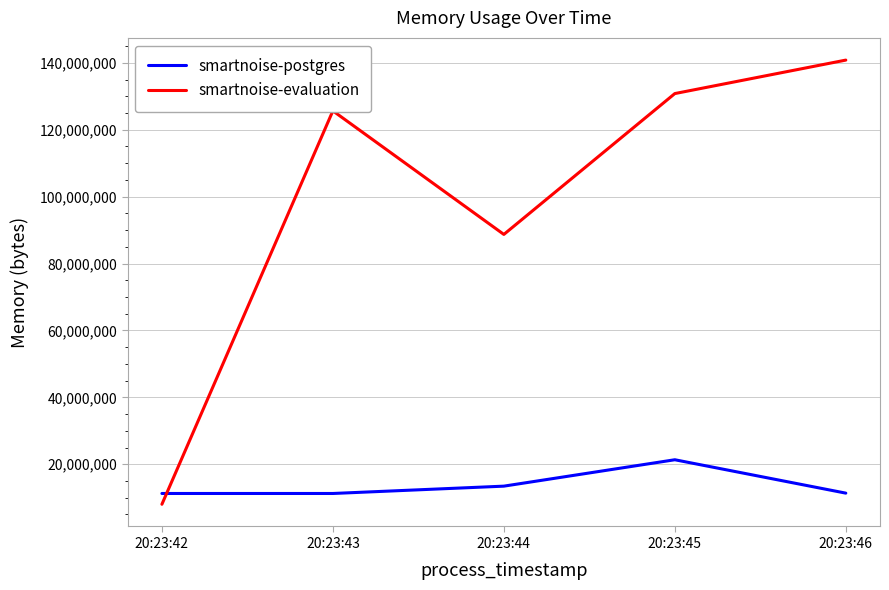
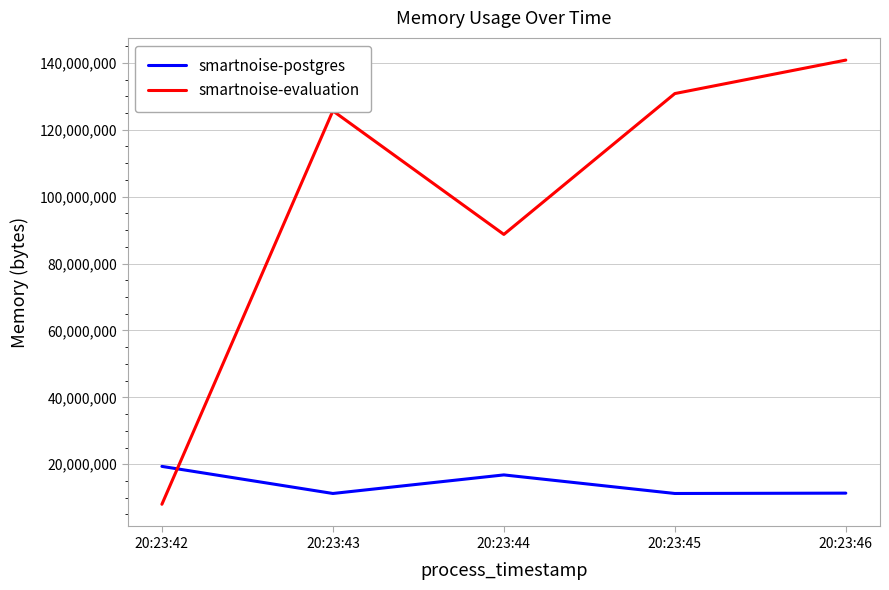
  {
    "smartnoise-postgres": {
-     "20:23:42": "11,000,000",
+     "20:23:42": "19,000,000",
      "20:23:43": "11,000,000",
-     "20:23:44": "13,000,000",
-     "20:23:45": "21,000,000",
+     "20:23:44": "17,000,000",
+     "20:23:45": "11,000,000",
      "20:23:46": "11,000,000"
    },
    "smartnoise-evaluation": {
      "20:23:42": "8,000,000",
      "20:23:44": "89,000,000",
      "20:23:45": "131,000,000",
      "20:23:46": "141,000,000"
    }
  }
